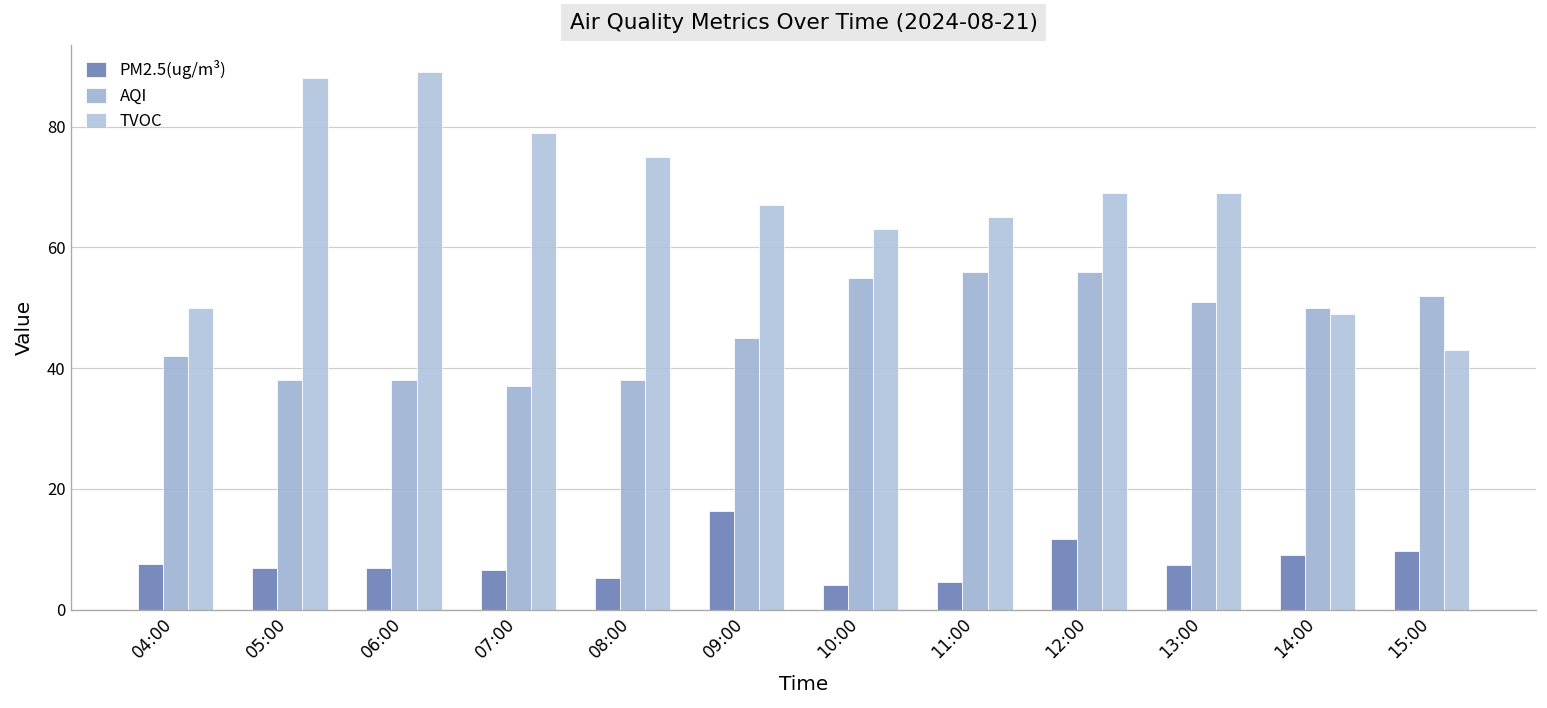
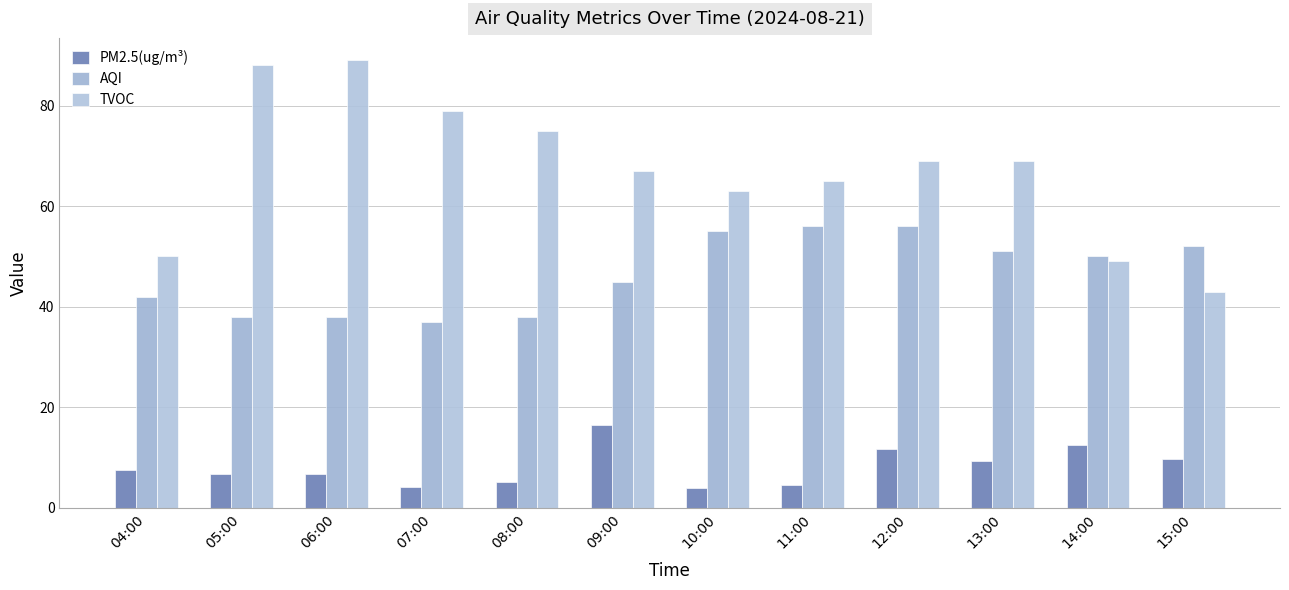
  {
    "PM2.5(ug/m³)": {
      "04:00": 8,
      "05:00": 7,
      "06:00": 7,
-     "07:00": 7,
+     "07:00": 4,
      "08:00": 5,
      "09:00": 16,
      "10:00": 4,
      "11:00": 5,
      "12:00": 12,
-     "13:00": 7,
-     "14:00": 9,
+     "13:00": 9,
+     "14:00": 13,
      "15:00": 10
    }
  }
